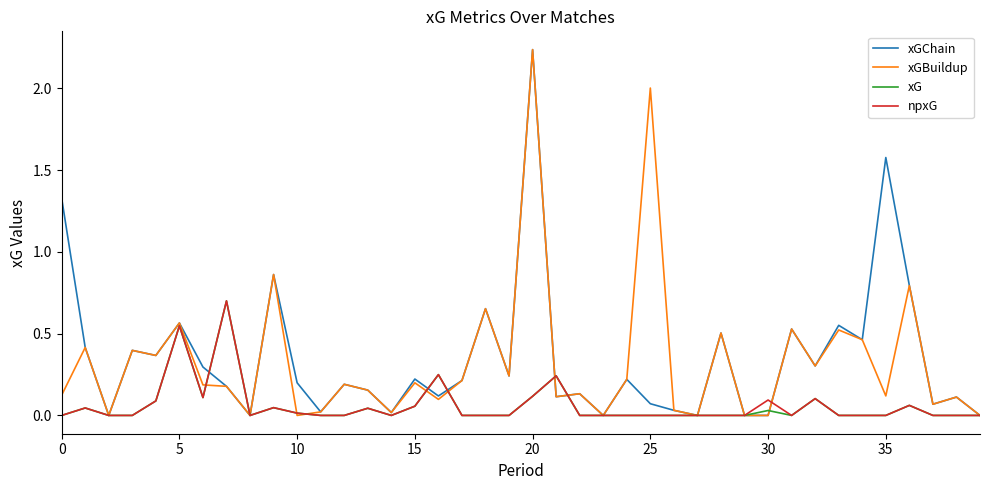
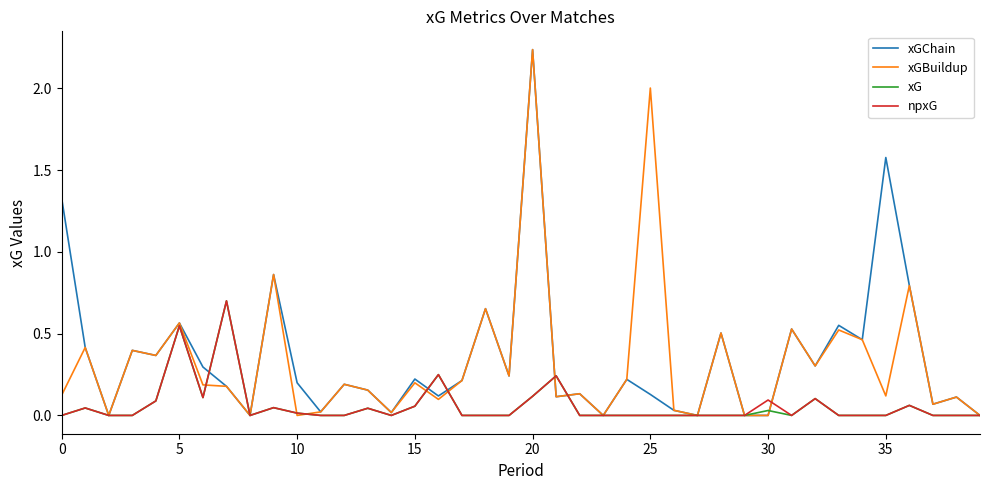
  {
    "xGChain": {
      "0": 1.33,
      "10": 0.20,
      "15": 0.22,
-     "25": 0.07,
+     "25": 0.13,
      "35": 1.58
    },
    "xGBuildup": {
      "0": 0.12,
      "15": 0.20,
      "25": 2.00,
      "35": 0.12
    },
    "xG": {
      "30": 0.03
    },
    "npxG": {
      "30": 0.09
    }
  }
